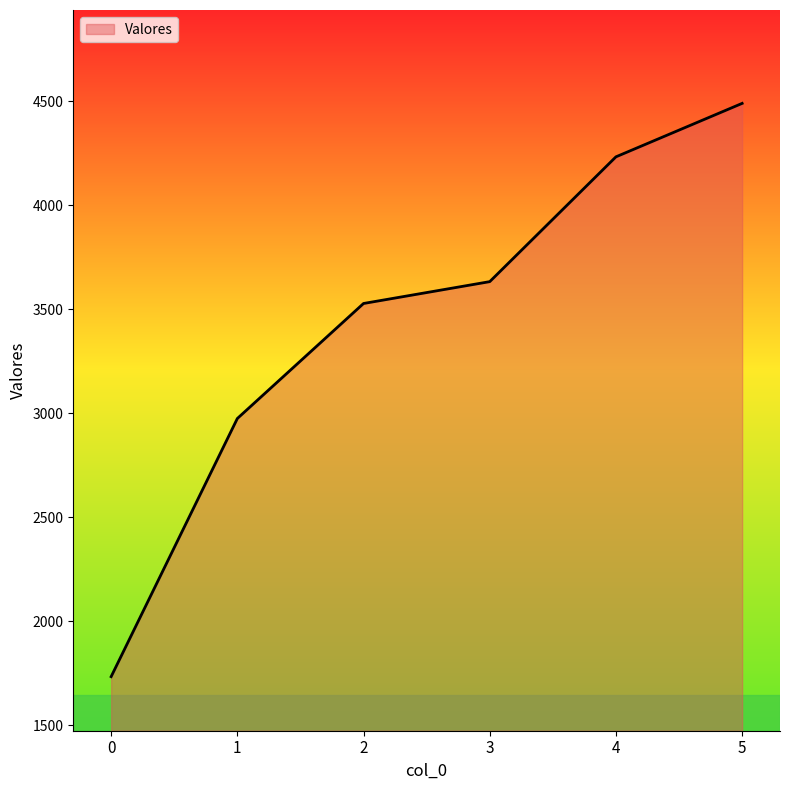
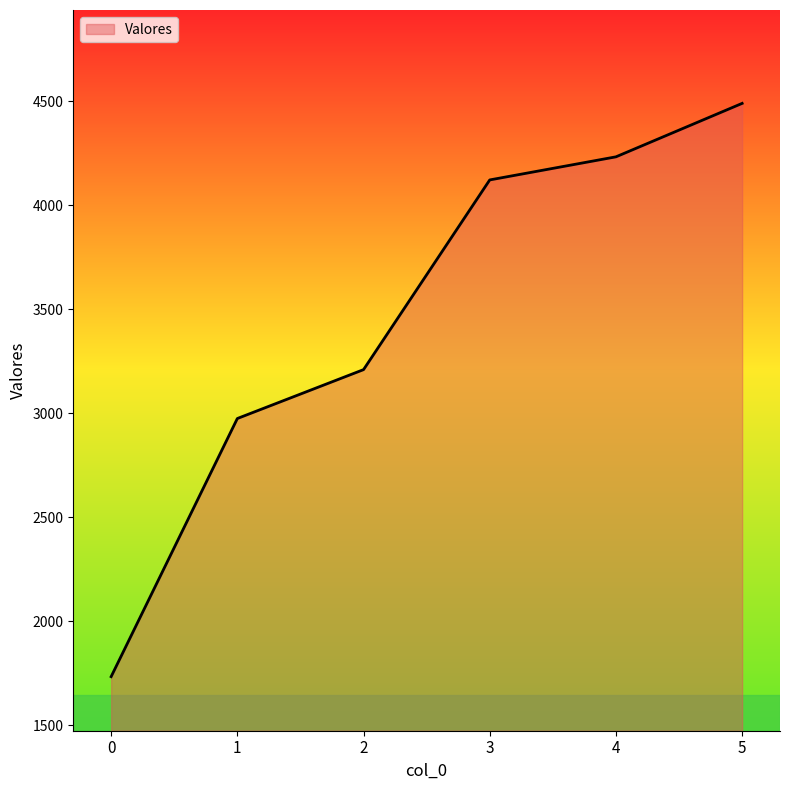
  {
    "0": 1730,
    "1": 2970,
-   "2": 3530,
-   "3": 3630,
+   "2": 3210,
+   "3": 4120,
    "4": 4230,
    "5": 4490
  }
